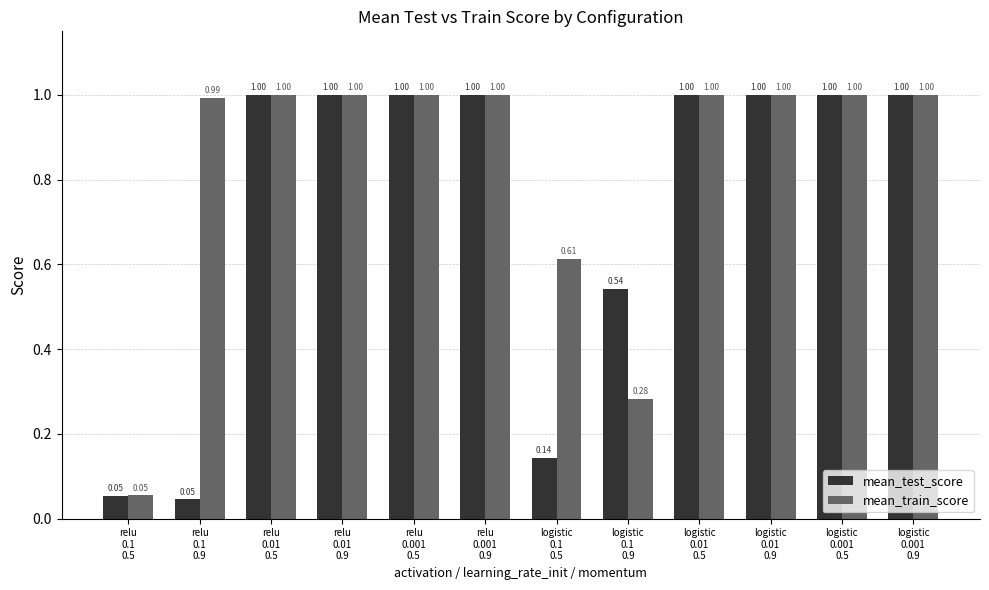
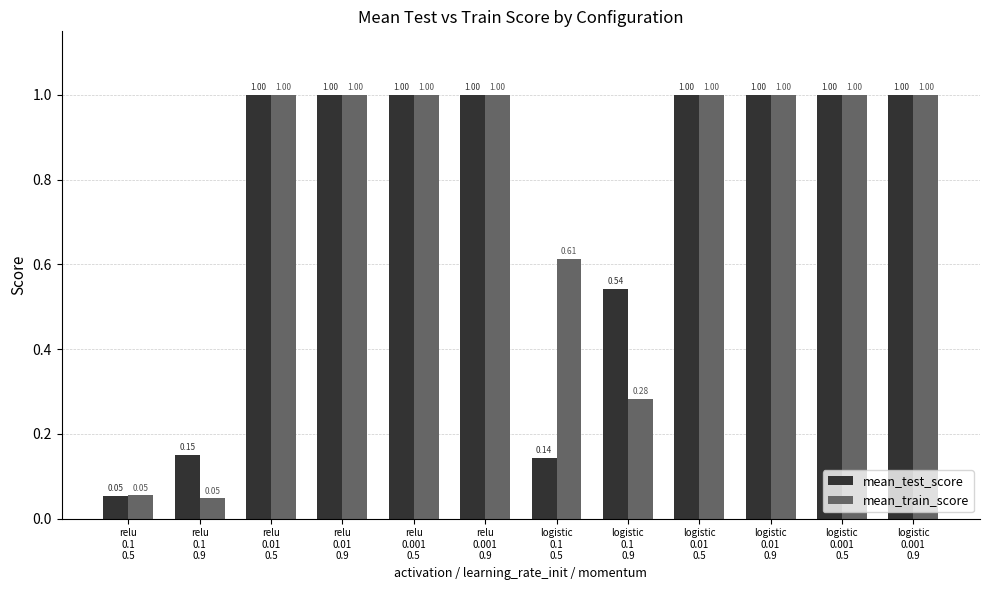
  {
    "mean_test_score": {
      "relu 0.1 0.5": 0.05,
-     "relu 0.1 0.9": 0.05,
+     "relu 0.1 0.9": 0.15,
      "relu 0.01 0.5": 1.00,
      "relu 0.01 0.9": 1.00,
      "relu 0.001 0.5": 1.00,
      "relu 0.001 0.9": 1.00,
      "logistic 0.1 0.5": 0.14,
      "logistic 0.1 0.9": 0.54,
      "logistic 0.01 0.5": 1.00,
      "logistic 0.01 0.9": 1.00,
      "logistic 0.001 0.5": 1.00,
      "logistic 0.001 0.9": 1.00
    },
    "mean_train_score": {
      "relu 0.1 0.5": 0.05,
-     "relu 0.1 0.9": 0.99,
+     "relu 0.1 0.9": 0.05,
      "relu 0.01 0.5": 1.00,
      "relu 0.01 0.9": 1.00,
      "relu 0.001 0.5": 1.00,
      "relu 0.001 0.9": 1.00,
      "logistic 0.1 0.5": 0.61,
      "logistic 0.1 0.9": 0.28,
      "logistic 0.01 0.5": 1.00,
      "logistic 0.01 0.9": 1.00,
      "logistic 0.001 0.5": 1.00,
      "logistic 0.001 0.9": 1.00
    }
  }
